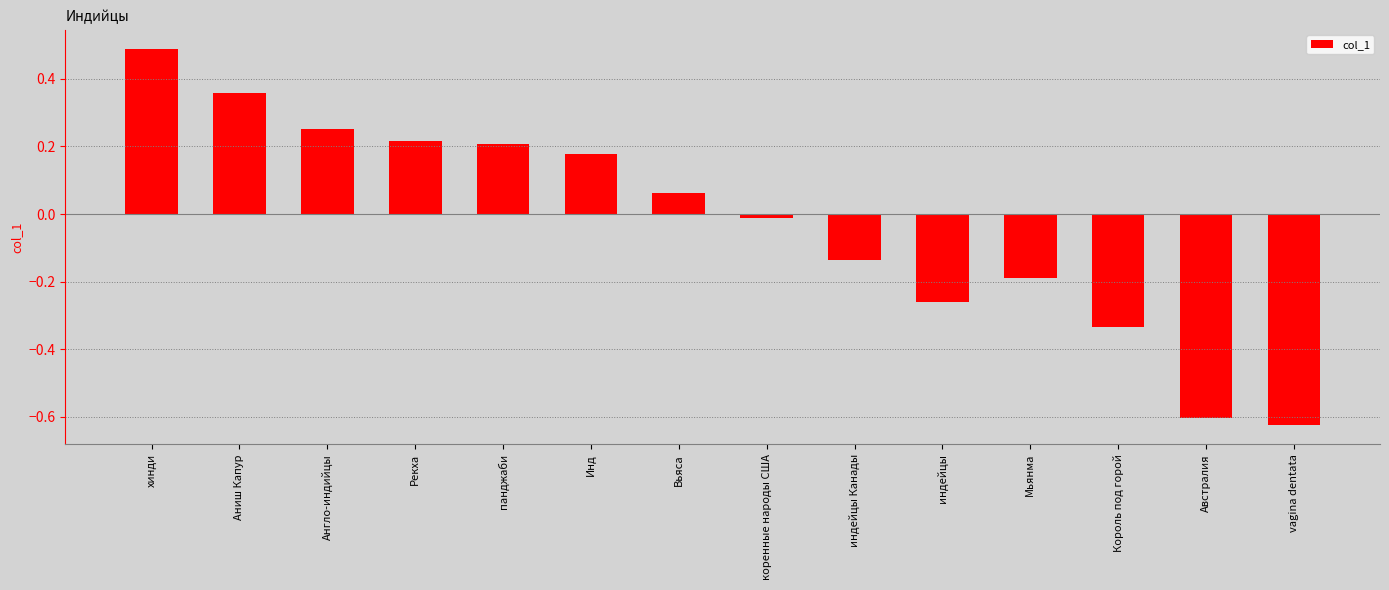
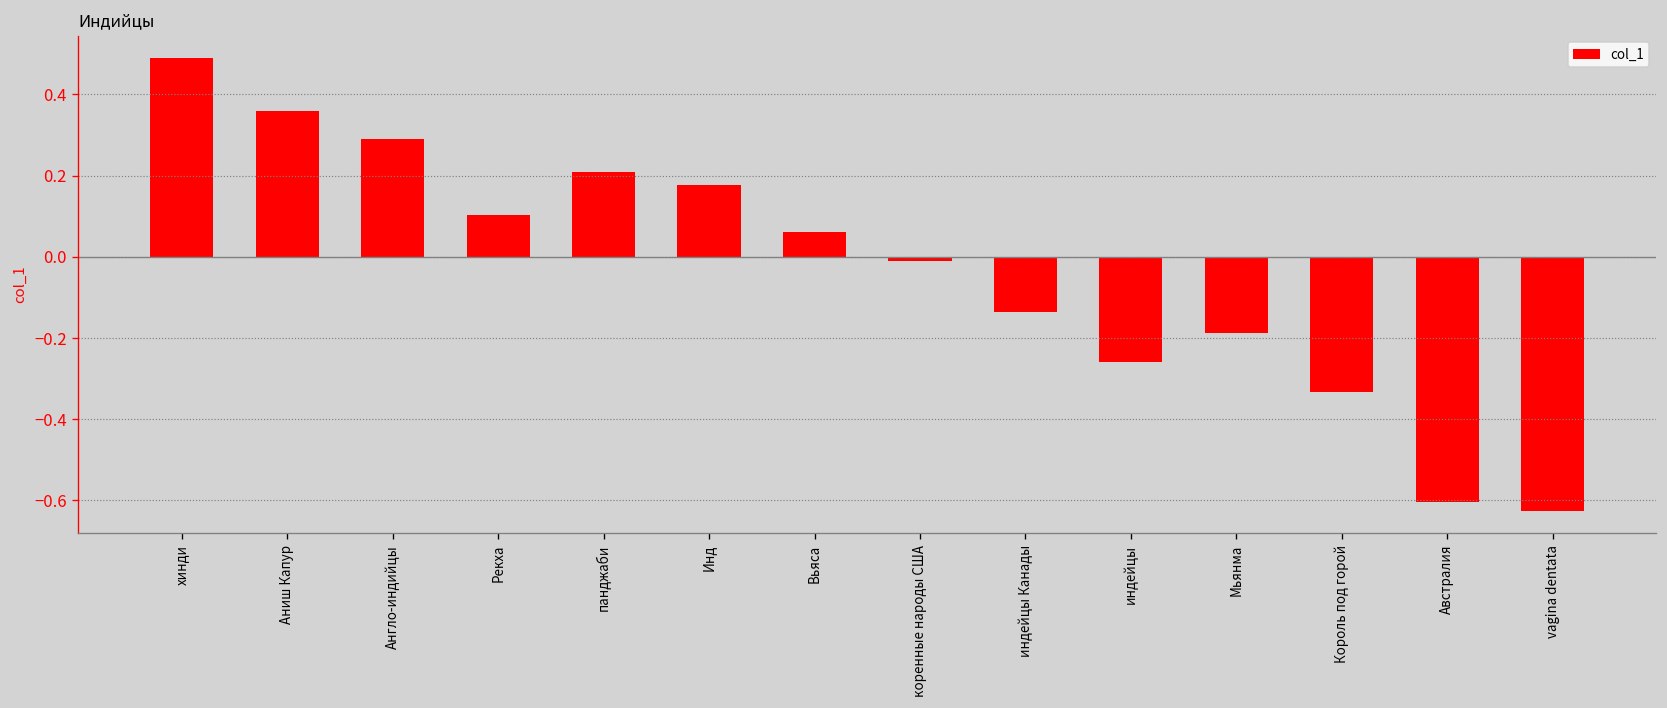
  {
    "хинди": 0.49,
    "Аниш Капур": 0.36,
-   "Англо-индийцы": 0.25,
-   "Рекха": 0.22,
+   "Англо-индийцы": 0.29,
+   "Рекха": 0.10,
    "панджаби": 0.21,
    "Инд": 0.18,
    "Вьяса": 0.06,
    "коренные народы США": -0.01,
    "индейцы Канады": -0.14,
    "индейцы": -0.26,
    "Мьянма": -0.19,
    "Король под горой": -0.33,
    "Австралия": -0.60,
    "vagina dentata": -0.63
  }
